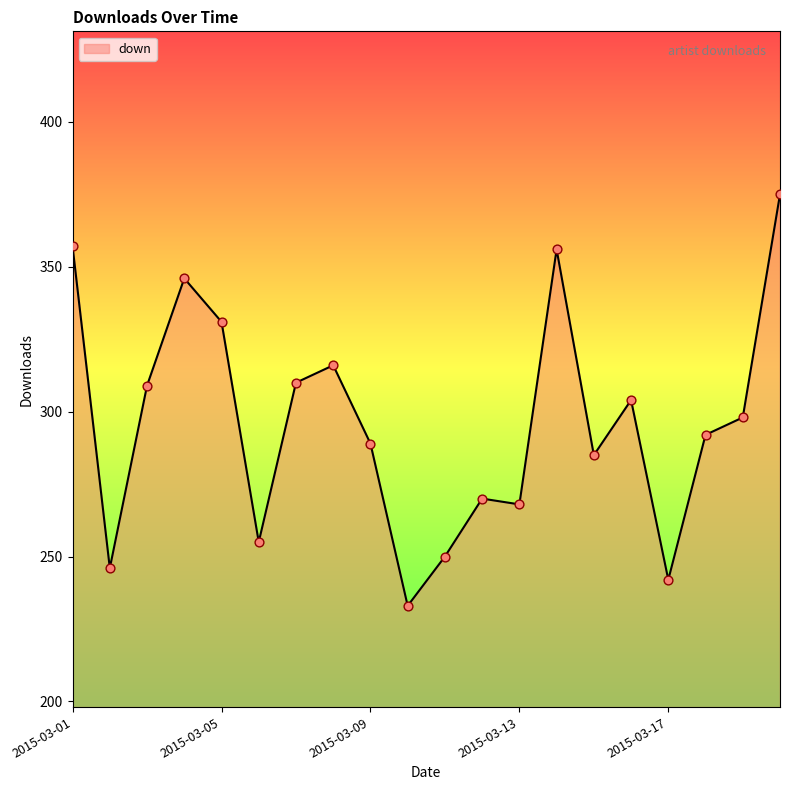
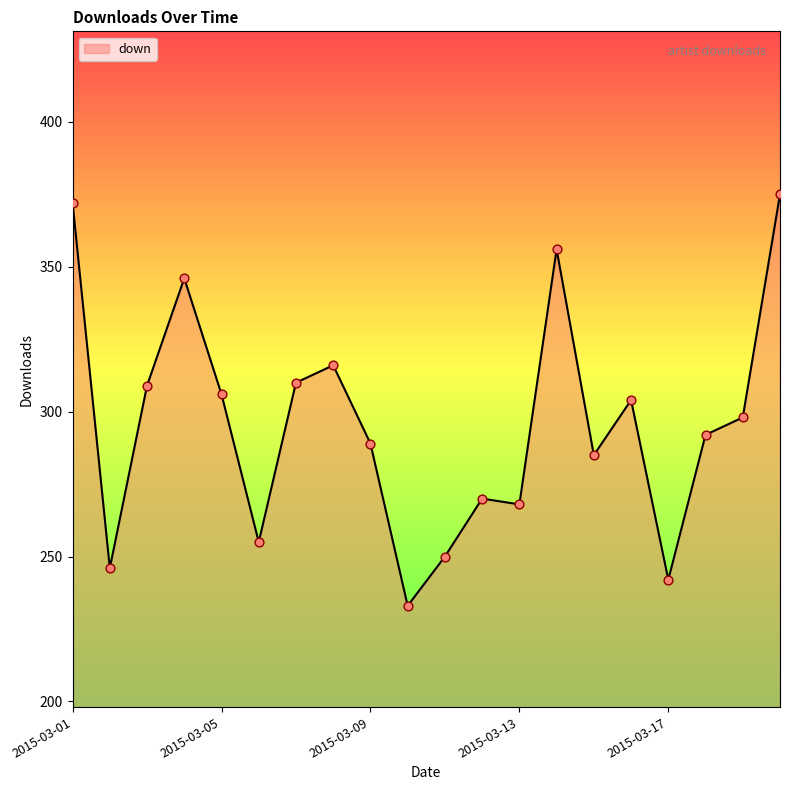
  {
-   "2015-03-01": 357,
-   "2015-03-05": 331,
+   "2015-03-01": 372,
+   "2015-03-05": 306,
    "2015-03-09": 289,
    "2015-03-13": 268,
    "2015-03-17": 242
  }
